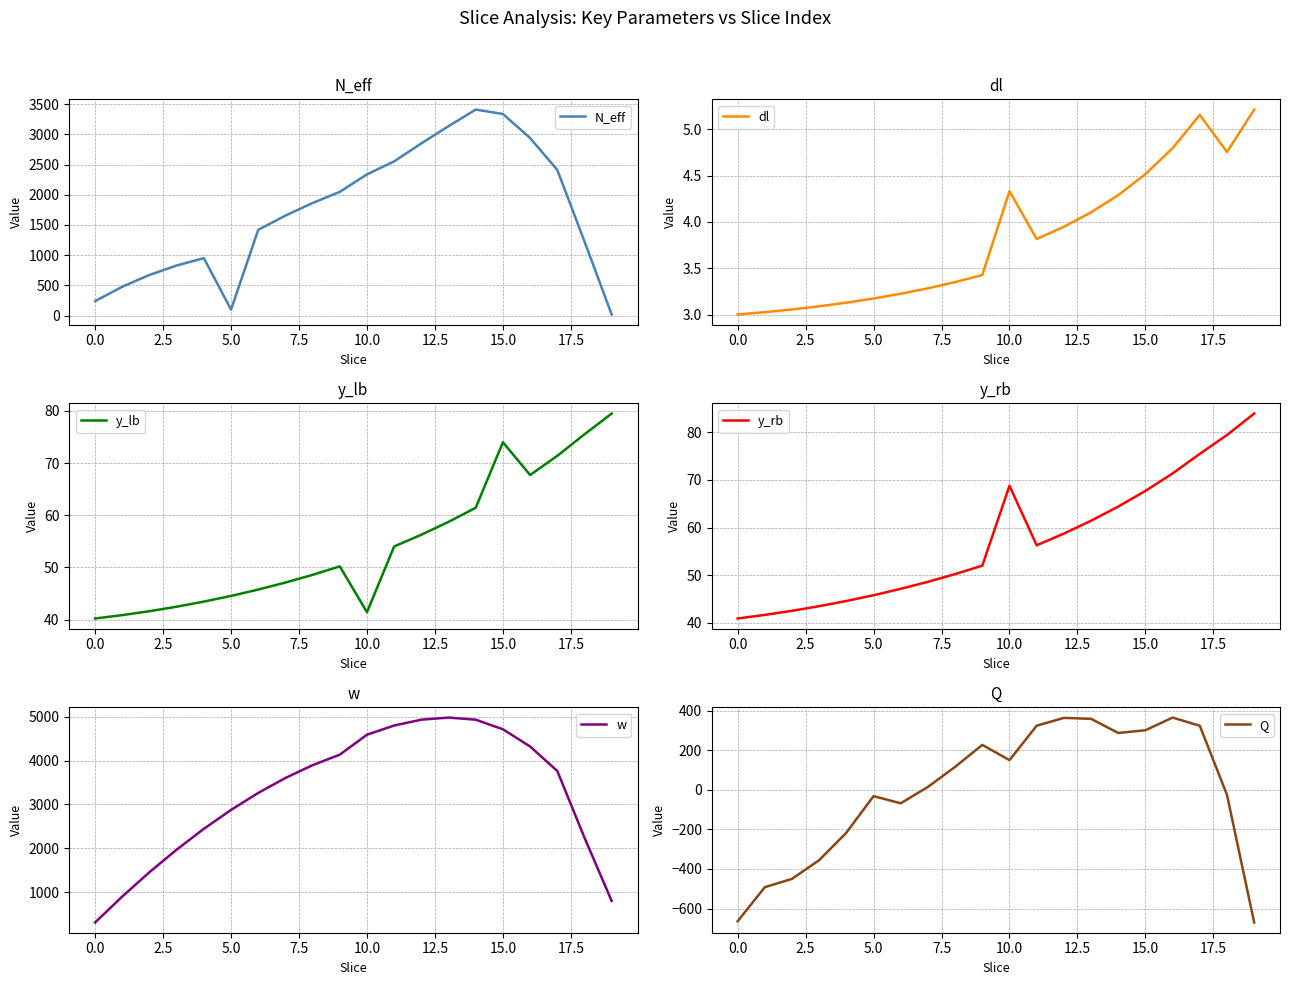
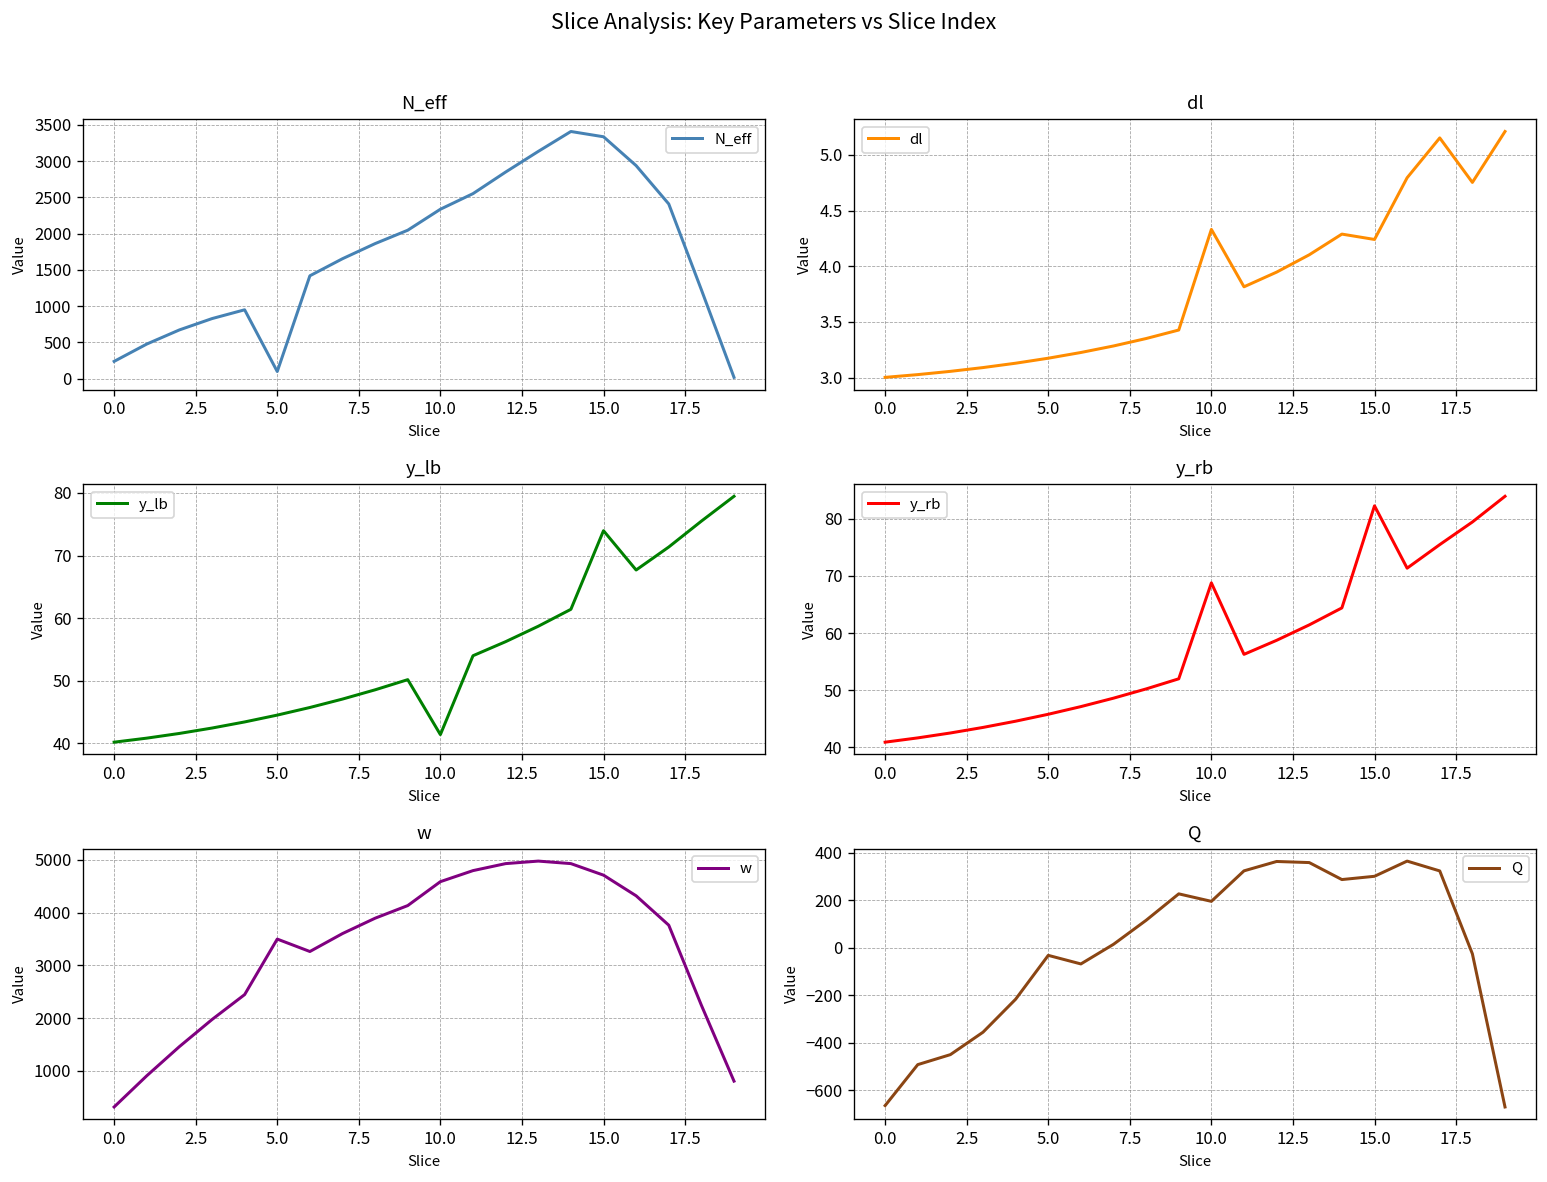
  {
    "N_eff": {
      "0.0": 200,
      "5.0": 100,
      "10.0": 2300,
      "15.0": 3300
    },
    "dl": {
      "0.0": 3.0,
      "5.0": 3.2,
      "10.0": 4.3,
-     "15.0": 4.5
+     "15.0": 4.2
    },
    "y_lb": {
      "0.0": 40,
      "5.0": 45,
      "10.0": 41,
      "15.0": 74
    },
    "y_rb": {
      "0.0": 41,
      "5.0": 46,
      "10.0": 69,
-     "15.0": 68
+     "15.0": 82
    },
    "w": {
      "0.0": 300,
-     "5.0": 2900,
+     "5.0": 3500,
      "10.0": 4600,
      "15.0": 4700
    },
    "Q": {
      "0.0": -660,
      "5.0": -30,
-     "10.0": 150,
+     "10.0": 200,
      "15.0": 300
    }
  }
